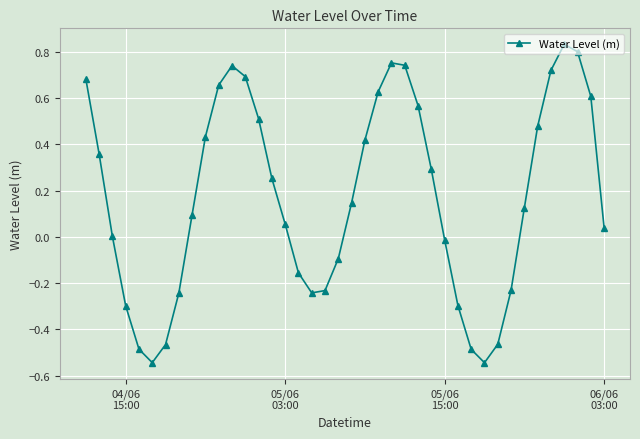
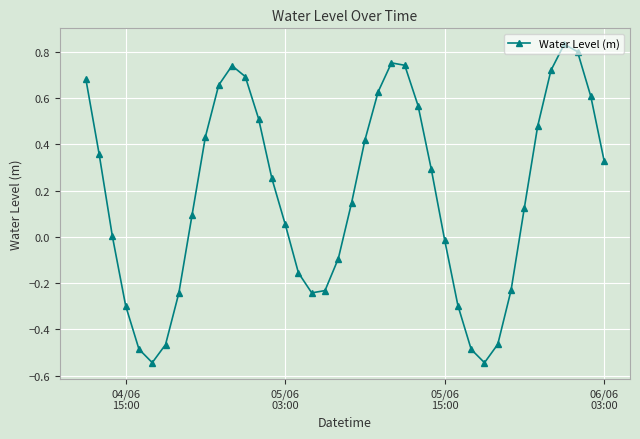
  {
    "04/06 15:00": -0.30,
    "05/06 03:00": 0.06,
    "05/06 15:00": -0.01,
-   "06/06 03:00": 0.04
+   "06/06 03:00": 0.33
  }
